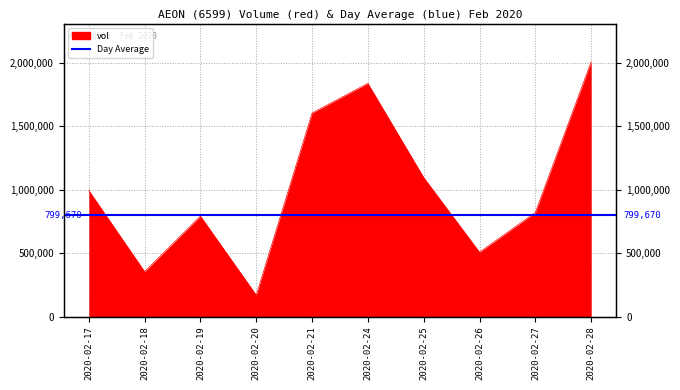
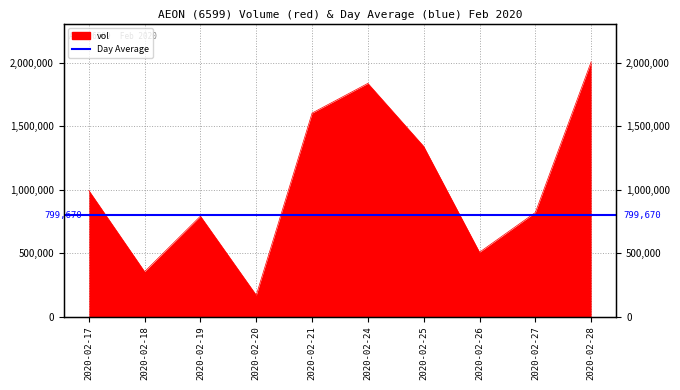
  {
    "2020-02-18": "350,000",
    "2020-02-19": "790,000",
    "2020-02-20": "170,000",
    "2020-02-21": "1,600,000",
    "2020-02-24": "1,840,000",
-   "2020-02-25": "1,100,000",
+   "2020-02-25": "1,340,000",
    "2020-02-26": "510,000",
    "2020-02-27": "820,000",
    "2020-02-28": "2,010,000"
  }
